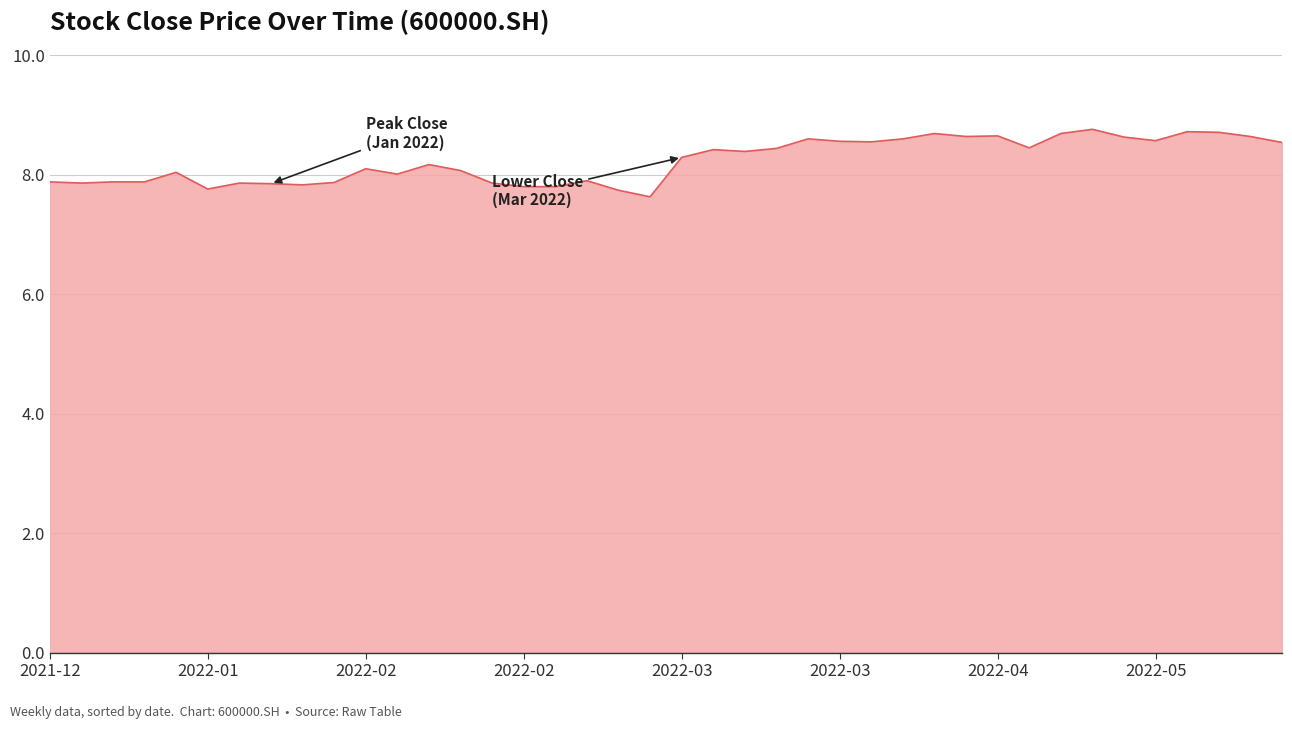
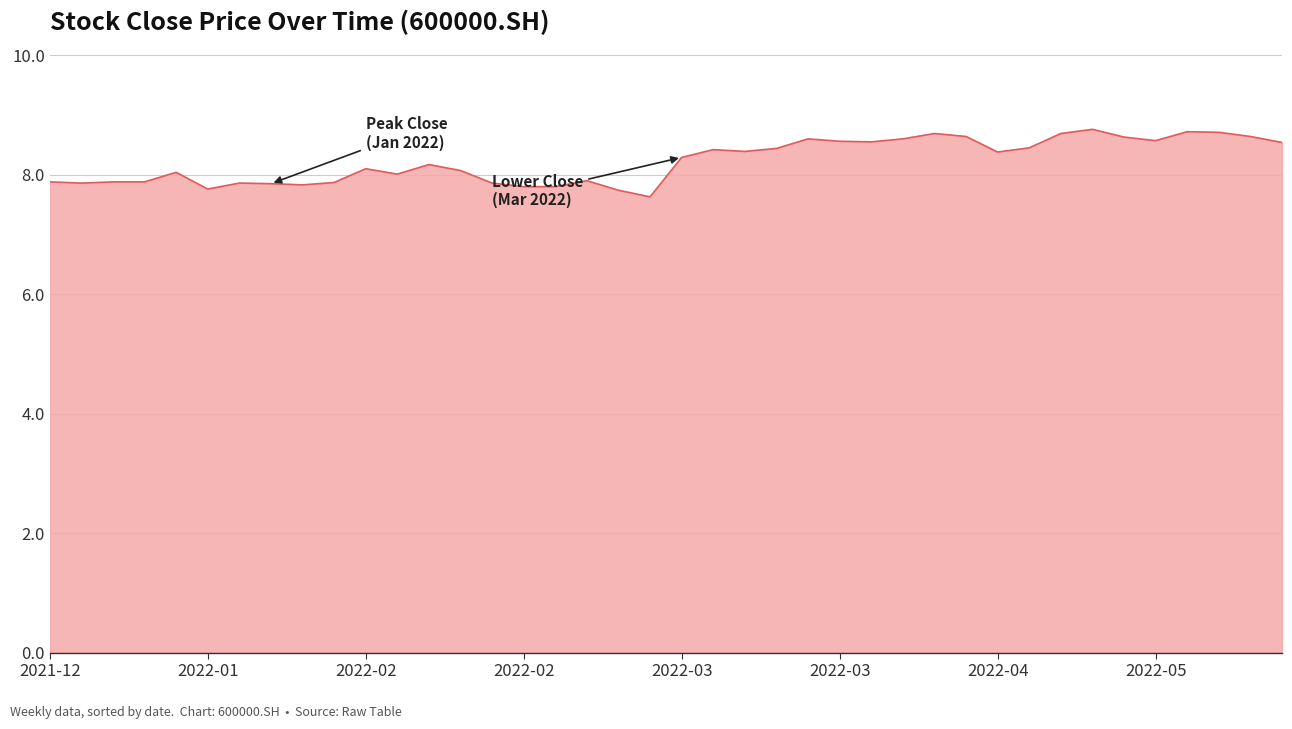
  {
    "2021-12": 7.9,
    "2022-01": 7.8,
-   "2022-04": 8.7,
+   "2022-04": 8.4,
    "2022-05": 8.6
  }
